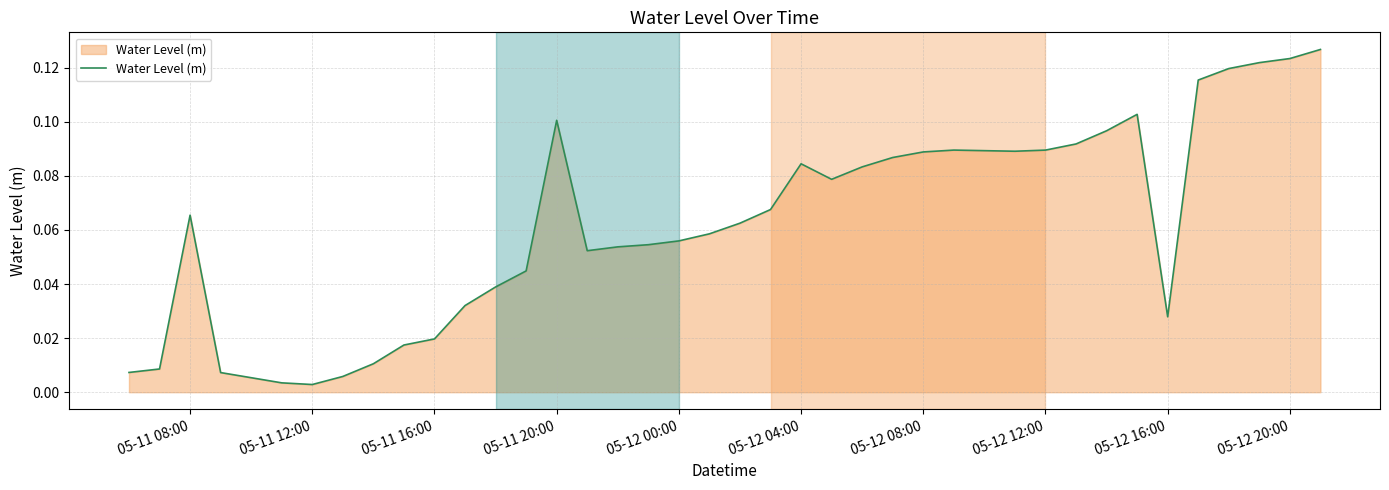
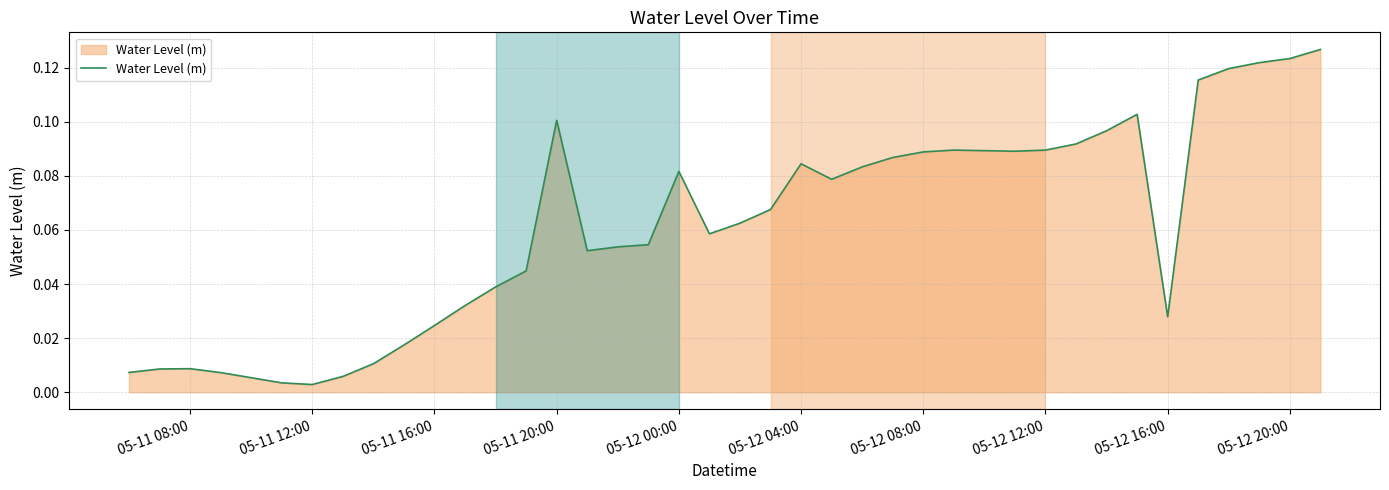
  {
-   "05-11 08:00": 0.065,
+   "05-11 08:00": 0.009,
    "05-11 12:00": 0.003,
-   "05-11 16:00": 0.020,
+   "05-11 16:00": 0.025,
    "05-11 20:00": 0.101,
-   "05-12 00:00": 0.056,
+   "05-12 00:00": 0.082,
    "05-12 04:00": 0.084,
    "05-12 08:00": 0.089,
    "05-12 12:00": 0.090,
    "05-12 16:00": 0.028,
    "05-12 20:00": 0.123
  }
